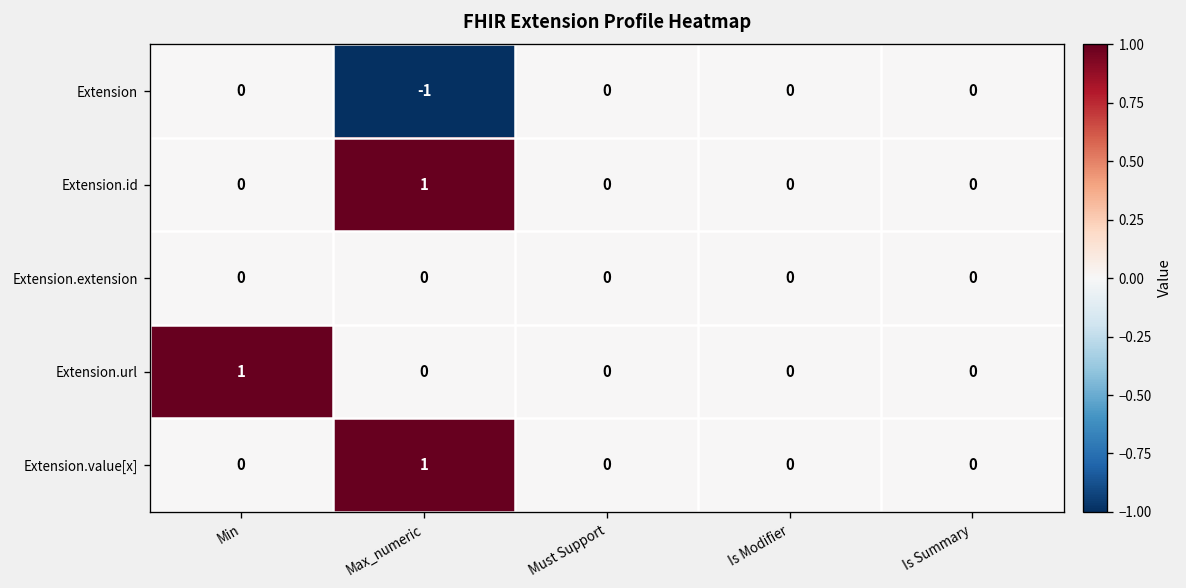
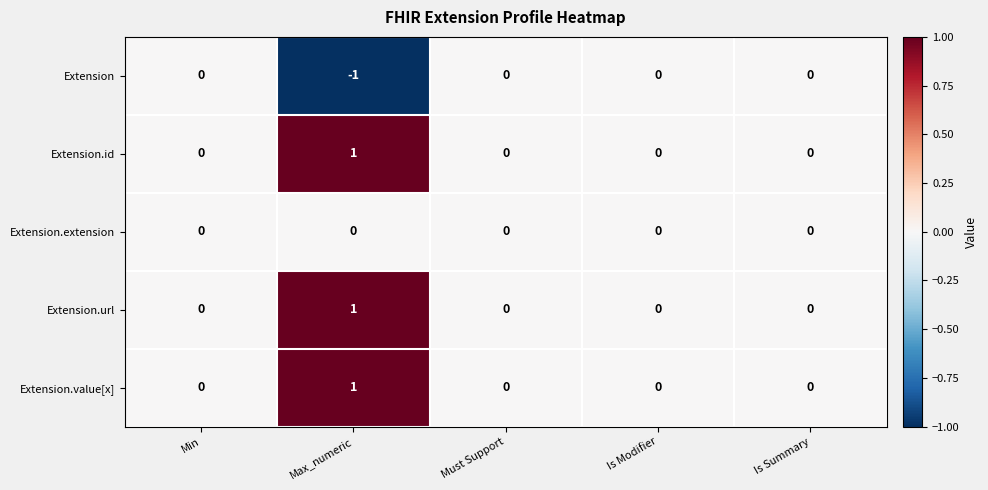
  {
    "Extension": {
      "Min": 0,
      "Max_numeric": -1,
      "Must Support": 0,
      "Is Modifier": 0,
      "Is Summary": 0
    },
    "Extension.id": {
      "Min": 0,
      "Max_numeric": 1,
      "Must Support": 0,
      "Is Modifier": 0,
      "Is Summary": 0
    },
    "Extension.extension": {
      "Min": 0,
      "Max_numeric": 0,
      "Must Support": 0,
      "Is Modifier": 0,
      "Is Summary": 0
    },
    "Extension.url": {
-     "Min": 1,
-     "Max_numeric": 0,
+     "Min": 0,
+     "Max_numeric": 1,
      "Must Support": 0,
      "Is Modifier": 0,
      "Is Summary": 0
    },
    "Extension.value[x]": {
      "Min": 0,
      "Max_numeric": 1,
      "Must Support": 0,
      "Is Modifier": 0,
      "Is Summary": 0
    }
  }
